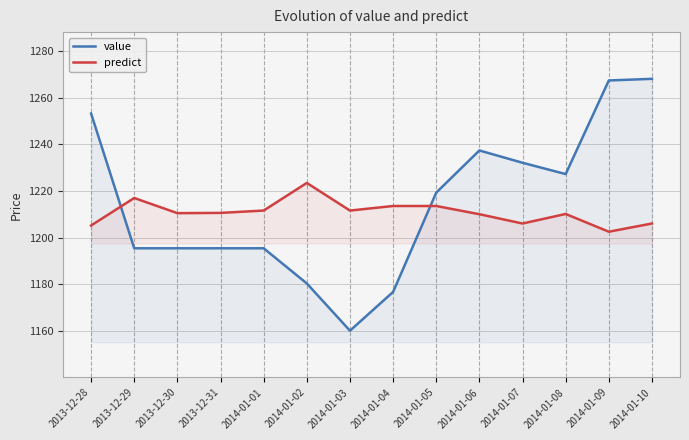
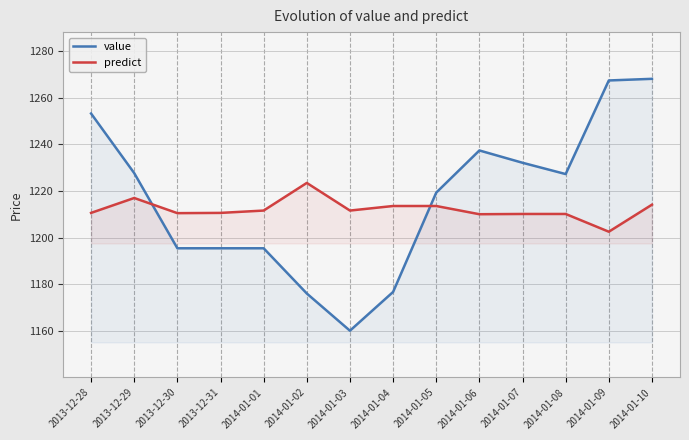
  {
    "value": {
      "2013-12-28": 1253,
-     "2013-12-29": 1195,
+     "2013-12-29": 1228,
      "2013-12-30": 1195,
      "2013-12-31": 1195,
      "2014-01-01": 1195,
-     "2014-01-02": 1180,
+     "2014-01-02": 1176,
      "2014-01-03": 1160,
      "2014-01-04": 1177,
      "2014-01-05": 1219,
      "2014-01-06": 1237,
      "2014-01-07": 1232,
      "2014-01-08": 1227,
      "2014-01-09": 1267,
      "2014-01-10": 1268
    },
    "predict": {
-     "2013-12-28": 1205,
+     "2013-12-28": 1211,
      "2013-12-29": 1217,
      "2013-12-30": 1211,
      "2013-12-31": 1211,
      "2014-01-01": 1212,
      "2014-01-02": 1223,
      "2014-01-03": 1212,
      "2014-01-04": 1214,
      "2014-01-05": 1214,
      "2014-01-06": 1210,
-     "2014-01-07": 1206,
+     "2014-01-07": 1210,
      "2014-01-08": 1210,
      "2014-01-09": 1203,
-     "2014-01-10": 1206
+     "2014-01-10": 1214
    }
  }
